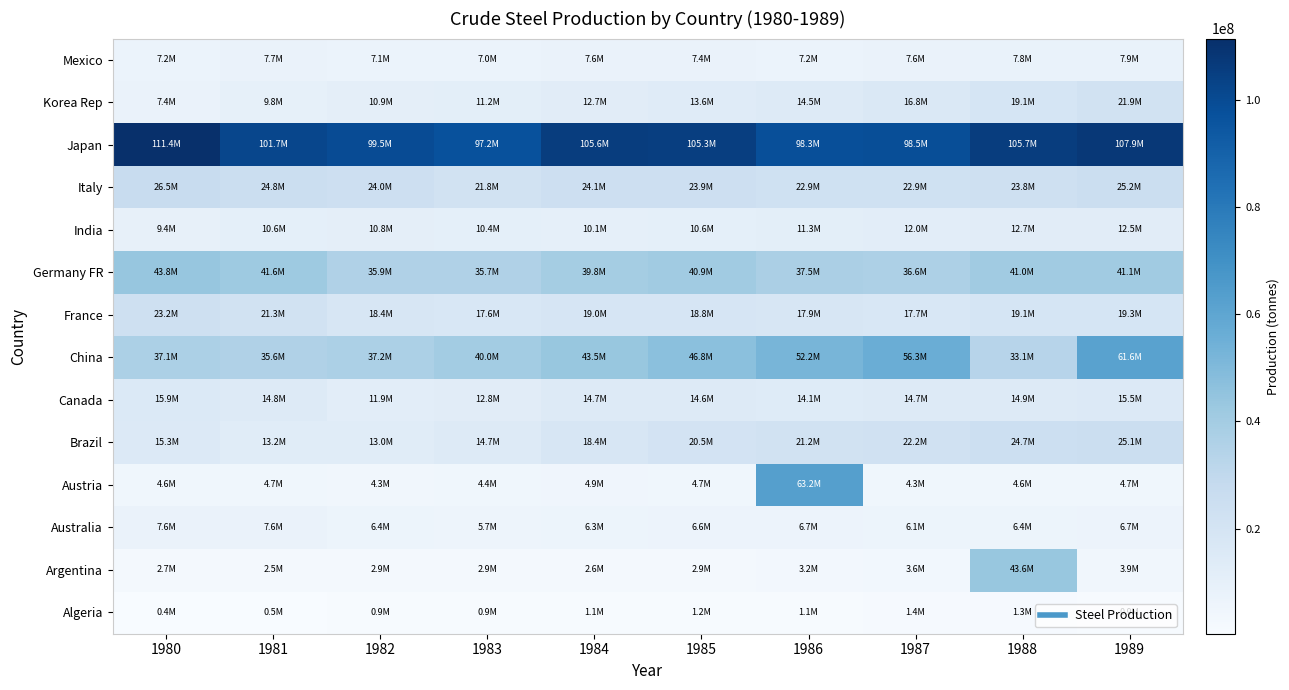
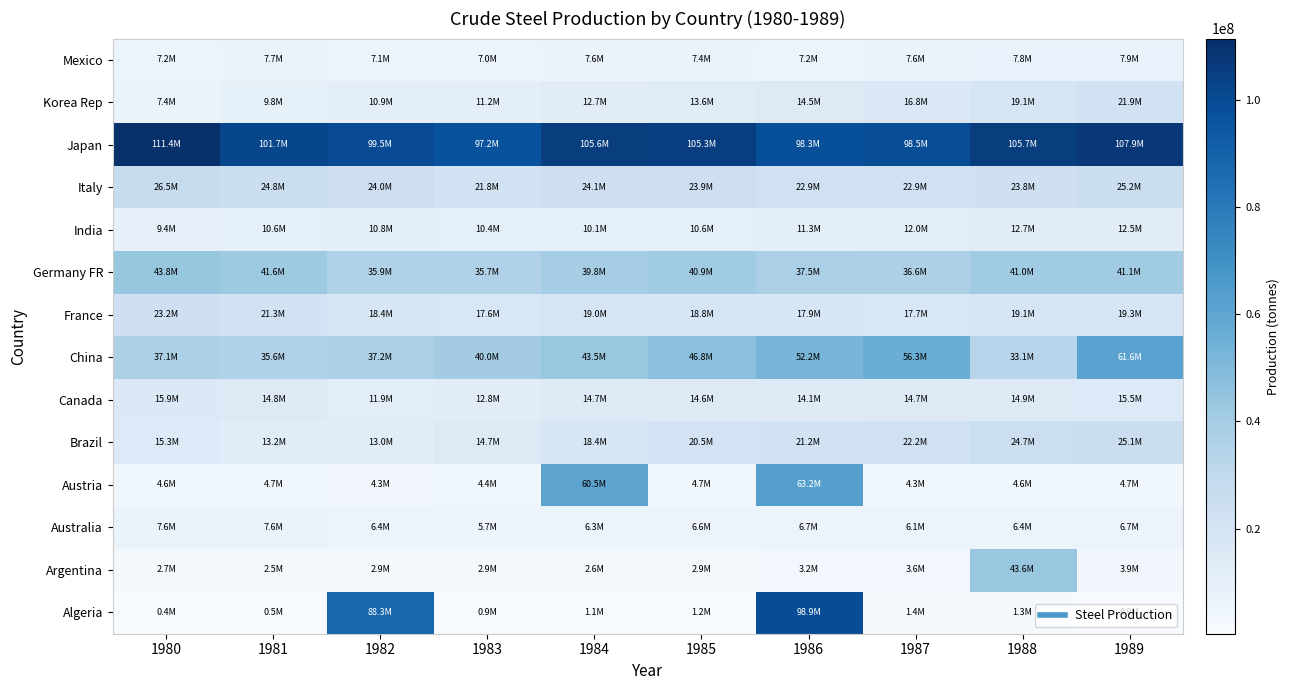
  {
    "Mexico": {
      "1980": "7.2M",
      "1981": "7.7M",
      "1982": "7.1M",
      "1983": "7.0M",
      "1984": "7.6M",
      "1985": "7.4M",
      "1986": "7.2M",
      "1987": "7.6M",
      "1988": "7.8M",
      "1989": "7.9M"
    },
    "Korea Rep": {
      "1980": "7.4M",
      "1981": "9.8M",
      "1982": "10.9M",
      "1983": "11.2M",
      "1984": "12.7M",
      "1985": "13.6M",
      "1986": "14.5M",
      "1987": "16.8M",
      "1988": "19.1M",
      "1989": "21.9M"
    },
    "Japan": {
      "1980": "111.4M",
      "1981": "101.7M",
      "1982": "99.5M",
      "1983": "97.2M",
      "1984": "105.6M",
      "1985": "105.3M",
      "1986": "98.3M",
      "1987": "98.5M",
      "1988": "105.7M",
      "1989": "107.9M"
    },
    "Italy": {
      "1980": "26.5M",
      "1981": "24.8M",
      "1982": "24.0M",
      "1983": "21.8M",
      "1984": "24.1M",
      "1985": "23.9M",
      "1986": "22.9M",
      "1987": "22.9M",
      "1988": "23.8M",
      "1989": "25.2M"
    },
    "India": {
      "1980": "9.4M",
      "1981": "10.6M",
      "1982": "10.8M",
      "1983": "10.4M",
      "1984": "10.1M",
      "1985": "10.6M",
      "1986": "11.3M",
      "1987": "12.0M",
      "1988": "12.7M",
      "1989": "12.5M"
    },
    "Germany FR": {
      "1980": "43.8M",
      "1981": "41.6M",
      "1982": "35.9M",
      "1983": "35.7M",
      "1984": "39.8M",
      "1985": "40.9M",
      "1986": "37.5M",
      "1987": "36.6M",
      "1988": "41.0M",
      "1989": "41.1M"
    },
    "France": {
      "1980": "23.2M",
      "1981": "21.3M",
      "1982": "18.4M",
      "1983": "17.6M",
      "1984": "19.0M",
      "1985": "18.8M",
      "1986": "17.9M",
      "1987": "17.7M",
      "1988": "19.1M",
      "1989": "19.3M"
    },
    "China": {
      "1980": "37.1M",
      "1981": "35.6M",
      "1982": "37.2M",
      "1983": "40.0M",
      "1984": "43.5M",
      "1985": "46.8M",
      "1986": "52.2M",
      "1987": "56.3M",
      "1988": "33.1M",
      "1989": "61.6M"
    },
    "Canada": {
      "1980": "15.9M",
      "1981": "14.8M",
      "1982": "11.9M",
      "1983": "12.8M",
      "1984": "14.7M",
      "1985": "14.6M",
      "1986": "14.1M",
      "1987": "14.7M",
      "1988": "14.9M",
      "1989": "15.5M"
    },
    "Brazil": {
      "1980": "15.3M",
      "1981": "13.2M",
      "1982": "13.0M",
      "1983": "14.7M",
      "1984": "18.4M",
      "1985": "20.5M",
      "1986": "21.2M",
      "1987": "22.2M",
      "1988": "24.7M",
      "1989": "25.1M"
    },
    "Austria": {
      "1980": "4.6M",
      "1981": "4.7M",
      "1982": "4.3M",
      "1983": "4.4M",
-     "1984": "4.9M",
+     "1984": "60.5M",
      "1985": "4.7M",
      "1986": "63.2M",
      "1987": "4.3M",
      "1988": "4.6M",
      "1989": "4.7M"
    },
    "Australia": {
      "1980": "7.6M",
      "1981": "7.6M",
      "1982": "6.4M",
      "1983": "5.7M",
      "1984": "6.3M",
      "1985": "6.6M",
      "1986": "6.7M",
      "1987": "6.1M",
      "1988": "6.4M",
      "1989": "6.7M"
    },
    "Argentina": {
      "1980": "2.7M",
      "1981": "2.5M",
      "1982": "2.9M",
      "1983": "2.9M",
      "1984": "2.6M",
      "1985": "2.9M",
      "1986": "3.2M",
      "1987": "3.6M",
      "1988": "43.6M",
      "1989": "3.9M"
    },
    "Algeria": {
      "1980": "0.4M",
      "1981": "0.5M",
-     "1982": "0.9M",
+     "1982": "88.3M",
      "1983": "0.9M",
      "1984": "1.1M",
      "1985": "1.2M",
-     "1986": "1.1M",
+     "1986": "98.9M",
      "1987": "1.4M",
      "1988": "1.3M"
    }
  }
